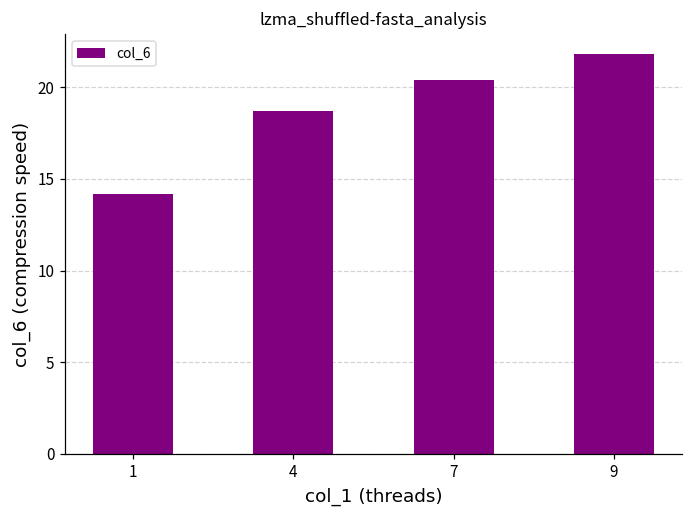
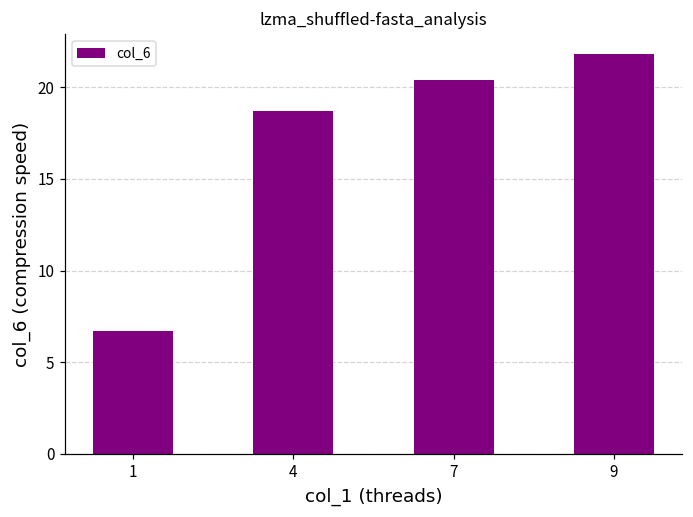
  {
-   "1": 14.2,
+   "1": 6.7,
    "4": 18.7,
    "7": 20.4,
    "9": 21.8
  }
